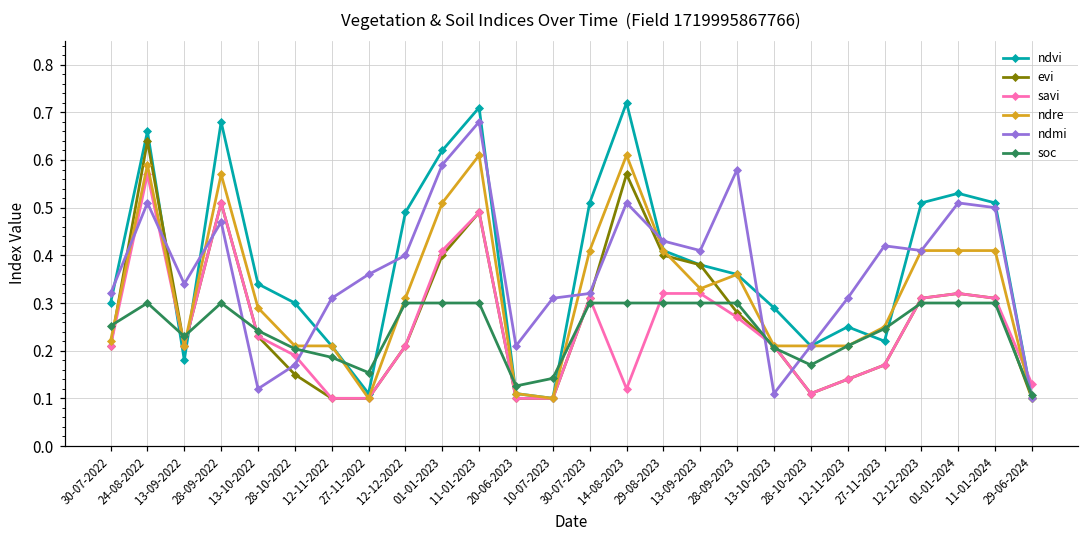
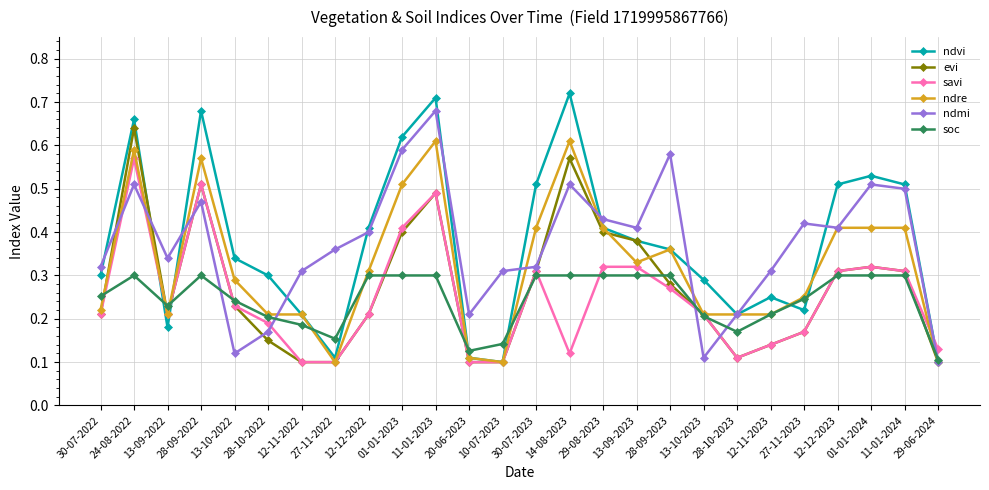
  {
    "ndvi": {
      "30-07-2022": 0.30,
      "24-08-2022": 0.66,
      "13-09-2022": 0.18,
      "28-09-2022": 0.68,
      "13-10-2022": 0.34,
      "28-10-2022": 0.30,
      "27-11-2022": 0.11,
-     "12-12-2022": 0.49,
+     "12-12-2022": 0.41,
      "01-01-2023": 0.62,
      "11-01-2023": 0.71,
      "30-07-2023": 0.51,
      "14-08-2023": 0.72,
      "13-10-2023": 0.29,
      "12-11-2023": 0.25,
      "27-11-2023": 0.22,
      "12-12-2023": 0.51,
      "01-01-2024": 0.53,
      "11-01-2024": 0.51
    },
    "evi": {
      "24-08-2022": 0.64,
      "28-10-2022": 0.15,
      "01-01-2023": 0.40,
      "14-08-2023": 0.57,
      "29-08-2023": 0.40,
      "28-09-2023": 0.28
    },
    "savi": {
      "24-08-2022": 0.57,
      "28-10-2022": 0.19,
      "01-01-2023": 0.41,
      "14-08-2023": 0.12,
      "29-08-2023": 0.32,
      "13-09-2023": 0.32,
      "28-09-2023": 0.27,
      "29-06-2024": 0.13
    },
    "ndre": {
      "30-07-2022": 0.22,
      "24-08-2022": 0.59,
      "28-09-2022": 0.57,
      "13-10-2022": 0.29,
      "28-10-2022": 0.21,
      "12-12-2022": 0.31,
      "01-01-2023": 0.51,
      "11-01-2023": 0.61,
      "30-07-2023": 0.41,
      "14-08-2023": 0.61,
      "13-09-2023": 0.33,
      "01-01-2024": 0.41,
      "11-01-2024": 0.41
    },
    "ndmi": {
      "30-07-2022": 0.32,
      "24-08-2022": 0.51,
      "13-09-2022": 0.34,
      "28-09-2022": 0.47,
      "13-10-2022": 0.12,
      "28-10-2022": 0.17,
      "12-11-2022": 0.31,
      "27-11-2022": 0.36,
      "12-12-2022": 0.40,
      "01-01-2023": 0.59,
      "11-01-2023": 0.68,
      "20-06-2023": 0.21,
      "10-07-2023": 0.31,
      "30-07-2023": 0.32,
      "14-08-2023": 0.51,
      "29-08-2023": 0.43,
      "13-09-2023": 0.41,
      "28-09-2023": 0.58,
      "13-10-2023": 0.11,
      "12-11-2023": 0.31,
      "27-11-2023": 0.42,
      "01-01-2024": 0.51,
      "11-01-2024": 0.50
    },
    "soc": {
      "30-07-2022": 0.25,
      "24-08-2022": 0.30,
      "13-09-2022": 0.23,
      "28-09-2022": 0.30,
      "13-10-2022": 0.24,
      "28-10-2022": 0.20,
      "12-11-2022": 0.19,
      "27-11-2022": 0.15,
      "12-12-2022": 0.30,
      "01-01-2023": 0.30,
      "11-01-2023": 0.30,
      "20-06-2023": 0.13,
      "10-07-2023": 0.14,
      "30-07-2023": 0.30,
      "14-08-2023": 0.30,
      "29-08-2023": 0.30,
      "13-09-2023": 0.30,
      "28-09-2023": 0.30,
      "28-10-2023": 0.17,
      "12-12-2023": 0.30,
      "01-01-2024": 0.30,
      "11-01-2024": 0.30,
      "29-06-2024": 0.11
    }
  }
